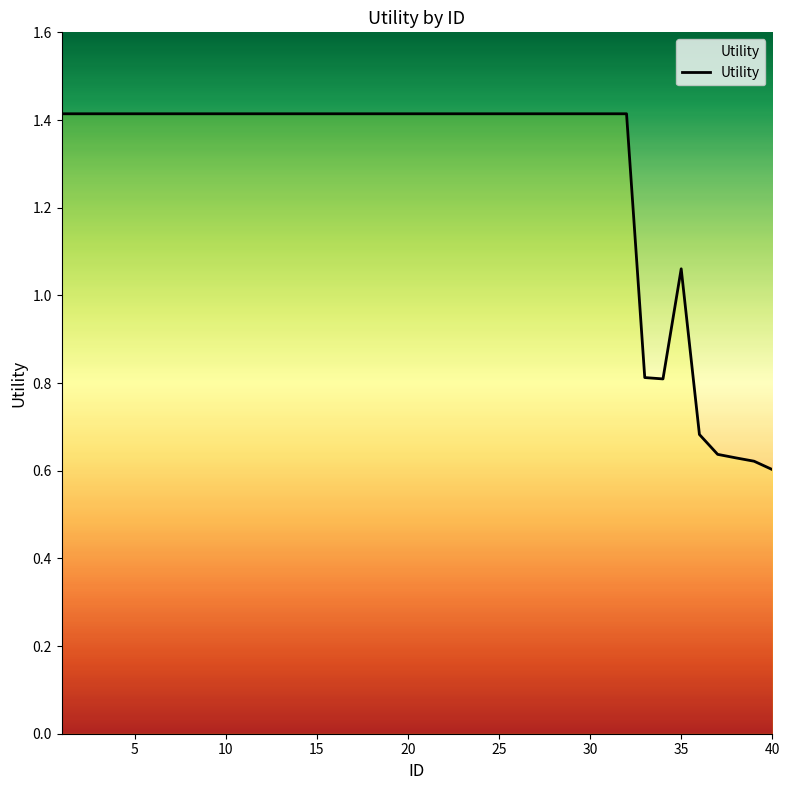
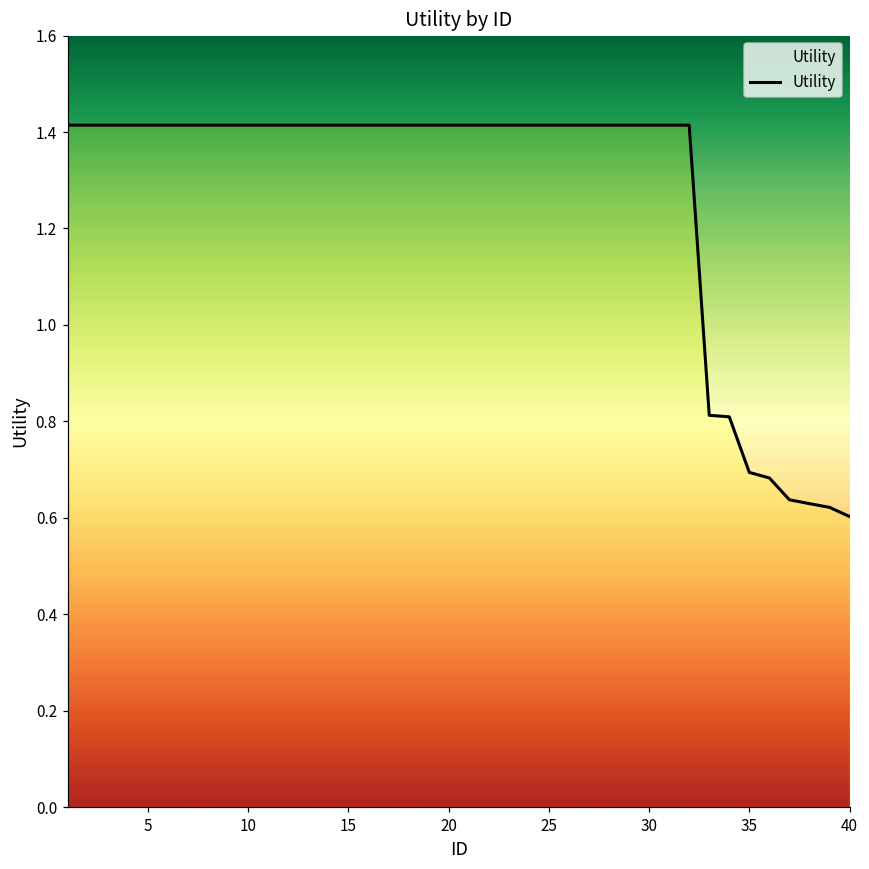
  {
    "5": 1.41,
    "10": 1.41,
    "15": 1.41,
    "20": 1.41,
    "25": 1.41,
    "30": 1.41,
-   "35": 1.06,
+   "35": 0.69,
    "40": 0.60
  }
